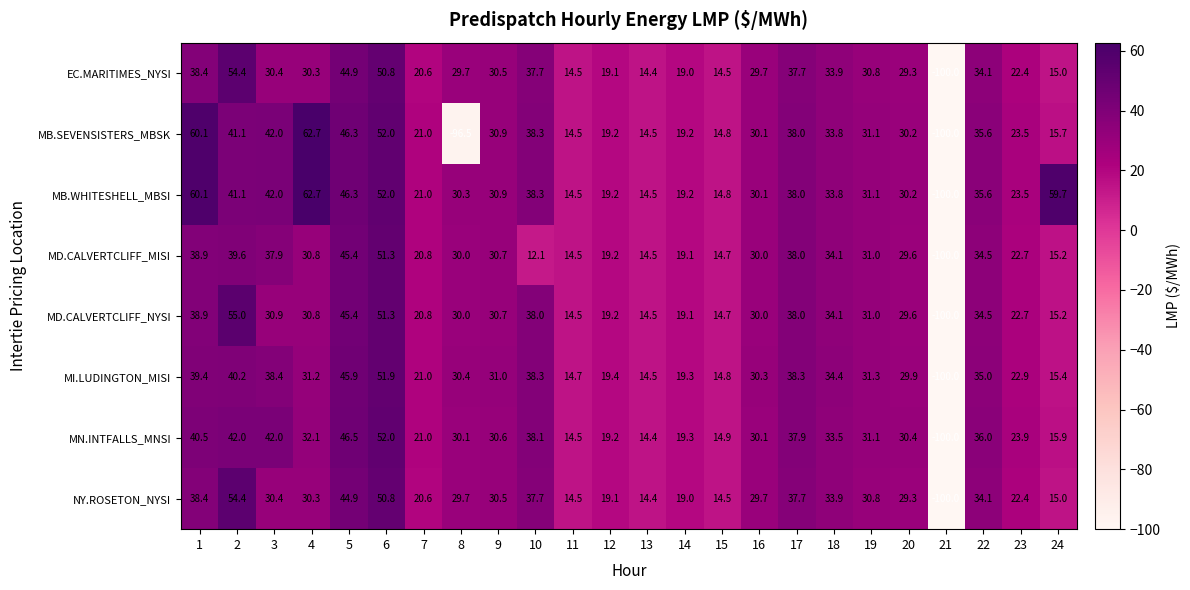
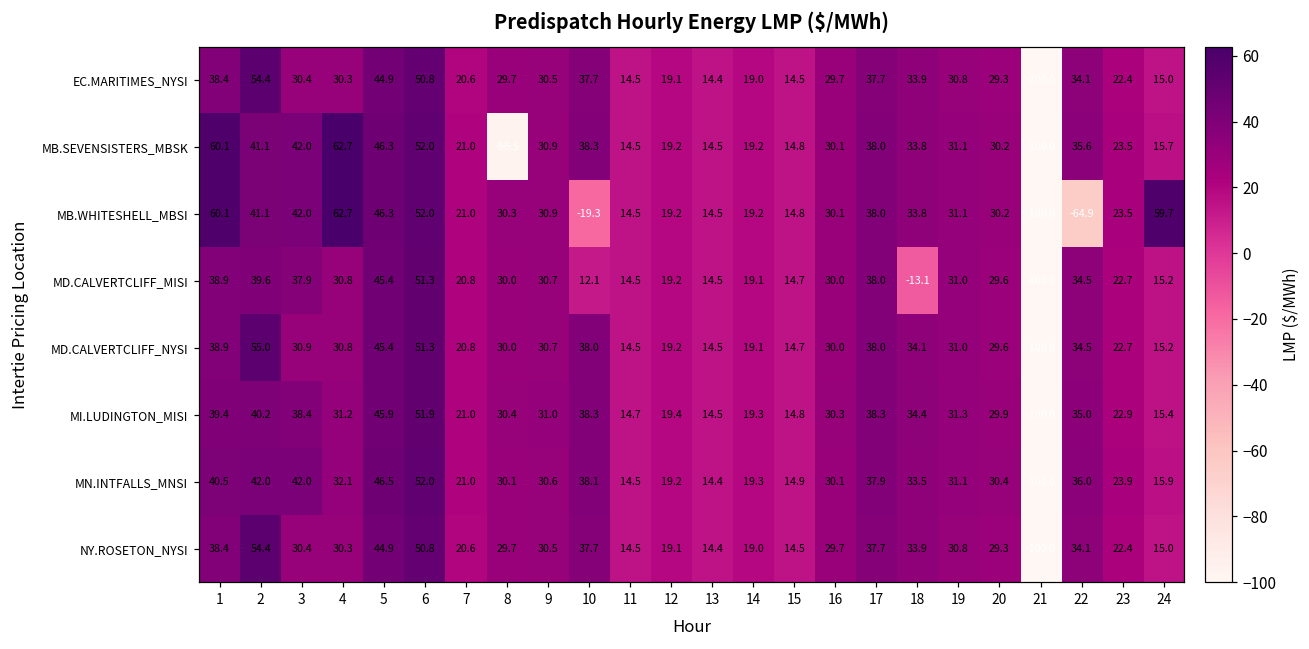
  {
    "EC.MARITIMES_NYSI": {
      "1": 38.4,
      "2": 54.4,
      "3": 30.4,
      "4": 30.3,
      "5": 44.9,
      "6": 50.8,
      "7": 20.6,
      "8": 29.7,
      "9": 30.5,
      "10": 37.7,
      "11": 14.5,
      "12": 19.1,
      "13": 14.4,
      "14": 19.0,
      "15": 14.5,
      "16": 29.7,
      "17": 37.7,
      "18": 33.9,
      "19": 30.8,
      "20": 29.3,
      "22": 34.1,
      "23": 22.4,
      "24": 15.0
    },
    "MB.SEVENSISTERS_MBSK": {
      "1": 60.1,
      "2": 41.1,
      "3": 42.0,
      "4": 62.7,
      "5": 46.3,
      "6": 52.0,
      "7": 21.0,
      "9": 30.9,
      "10": 38.3,
      "11": 14.5,
      "12": 19.2,
      "13": 14.5,
      "14": 19.2,
      "15": 14.8,
      "16": 30.1,
      "17": 38.0,
      "18": 33.8,
      "19": 31.1,
      "20": 30.2,
      "22": 35.6,
      "23": 23.5,
      "24": 15.7
    },
    "MB.WHITESHELL_MBSI": {
      "1": 60.1,
      "2": 41.1,
      "3": 42.0,
      "4": 62.7,
      "5": 46.3,
      "6": 52.0,
      "7": 21.0,
      "8": 30.3,
      "9": 30.9,
-     "10": 38.3,
+     "10": -19.3,
      "11": 14.5,
      "12": 19.2,
      "13": 14.5,
      "14": 19.2,
      "15": 14.8,
      "16": 30.1,
      "17": 38.0,
      "18": 33.8,
      "19": 31.1,
      "20": 30.2,
-     "22": 35.6,
+     "22": -64.9,
      "23": 23.5,
      "24": 59.7
    },
    "MD.CALVERTCLIFF_MISI": {
      "1": 38.9,
      "2": 39.6,
      "3": 37.9,
      "4": 30.8,
      "5": 45.4,
      "6": 51.3,
      "7": 20.8,
      "8": 30.0,
      "9": 30.7,
      "10": 12.1,
      "11": 14.5,
      "12": 19.2,
      "13": 14.5,
      "14": 19.1,
      "15": 14.7,
      "16": 30.0,
      "17": 38.0,
-     "18": 34.1,
+     "18": -13.1,
      "19": 31.0,
      "20": 29.6,
      "22": 34.5,
      "23": 22.7,
      "24": 15.2
    },
    "MD.CALVERTCLIFF_NYSI": {
      "1": 38.9,
      "2": 55.0,
      "3": 30.9,
      "4": 30.8,
      "5": 45.4,
      "6": 51.3,
      "7": 20.8,
      "8": 30.0,
      "9": 30.7,
      "10": 38.0,
      "11": 14.5,
      "12": 19.2,
      "13": 14.5,
      "14": 19.1,
      "15": 14.7,
      "16": 30.0,
      "17": 38.0,
      "18": 34.1,
      "19": 31.0,
      "20": 29.6,
      "22": 34.5,
      "23": 22.7,
      "24": 15.2
    },
    "MI.LUDINGTON_MISI": {
      "1": 39.4,
      "2": 40.2,
      "3": 38.4,
      "4": 31.2,
      "5": 45.9,
      "6": 51.9,
      "7": 21.0,
      "8": 30.4,
      "9": 31.0,
      "10": 38.3,
      "11": 14.7,
      "12": 19.4,
      "13": 14.5,
      "14": 19.3,
      "15": 14.8,
      "16": 30.3,
      "17": 38.3,
      "18": 34.4,
      "19": 31.3,
      "20": 29.9,
      "22": 35.0,
      "23": 22.9,
      "24": 15.4
    },
    "MN.INTFALLS_MNSI": {
      "1": 40.5,
      "2": 42.0,
      "3": 42.0,
      "4": 32.1,
      "5": 46.5,
      "6": 52.0,
      "7": 21.0,
      "8": 30.1,
      "9": 30.6,
      "10": 38.1,
      "11": 14.5,
      "12": 19.2,
      "13": 14.4,
      "14": 19.3,
      "15": 14.9,
      "16": 30.1,
      "17": 37.9,
      "18": 33.5,
      "19": 31.1,
      "20": 30.4,
      "22": 36.0,
      "23": 23.9,
      "24": 15.9
    },
    "NY.ROSETON_NYSI": {
      "1": 38.4,
      "2": 54.4,
      "3": 30.4,
      "4": 30.3,
      "5": 44.9,
      "6": 50.8,
      "7": 20.6,
      "8": 29.7,
      "9": 30.5,
      "10": 37.7,
      "11": 14.5,
      "12": 19.1,
      "13": 14.4,
      "14": 19.0,
      "15": 14.5,
      "16": 29.7,
      "17": 37.7,
      "18": 33.9,
      "19": 30.8,
      "20": 29.3,
      "22": 34.1,
      "23": 22.4,
      "24": 15.0
    }
  }
